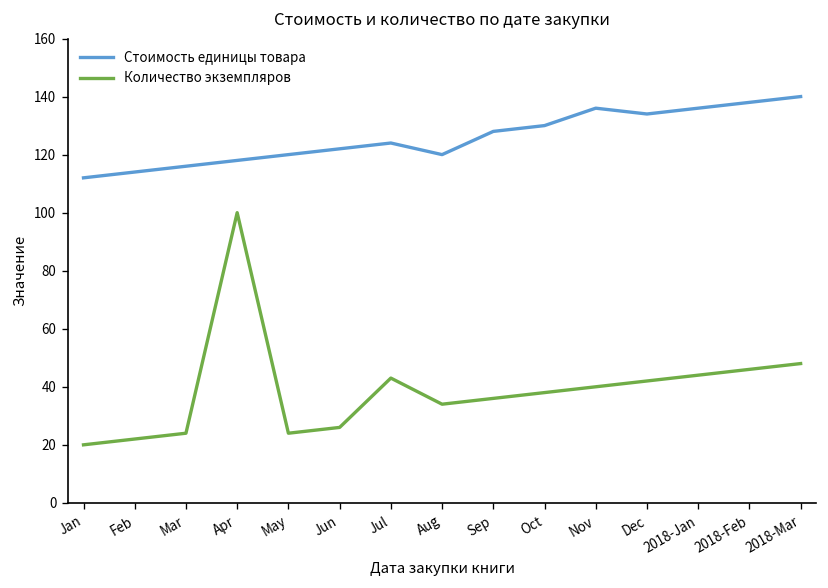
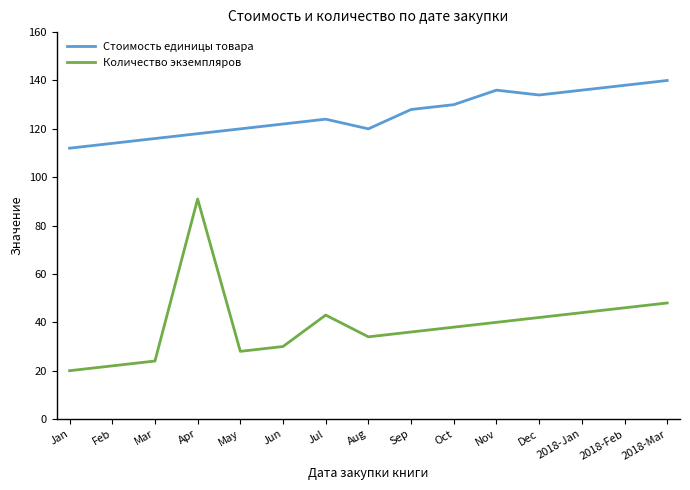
  {
    "Стоимость единицы товара": {
      "Jan": 112,
      "Feb": 114,
      "Mar": 116,
      "Apr": 118,
      "May": 120,
      "Jun": 122,
      "Jul": 124,
      "Aug": 120,
      "Sep": 128,
      "Oct": 130,
      "Nov": 136,
      "Dec": 134,
      "2018-Jan": 136,
      "2018-Feb": 138,
      "2018-Mar": 140
    },
    "Количество экземпляров": {
      "Jan": 20,
      "Feb": 22,
      "Mar": 24,
-     "Apr": 100,
-     "May": 24,
-     "Jun": 26,
+     "Apr": 91,
+     "May": 28,
+     "Jun": 30,
      "Jul": 43,
      "Aug": 34,
      "Sep": 36,
      "Oct": 38,
      "Nov": 40,
      "Dec": 42,
      "2018-Jan": 44,
      "2018-Feb": 46,
      "2018-Mar": 48
    }
  }
